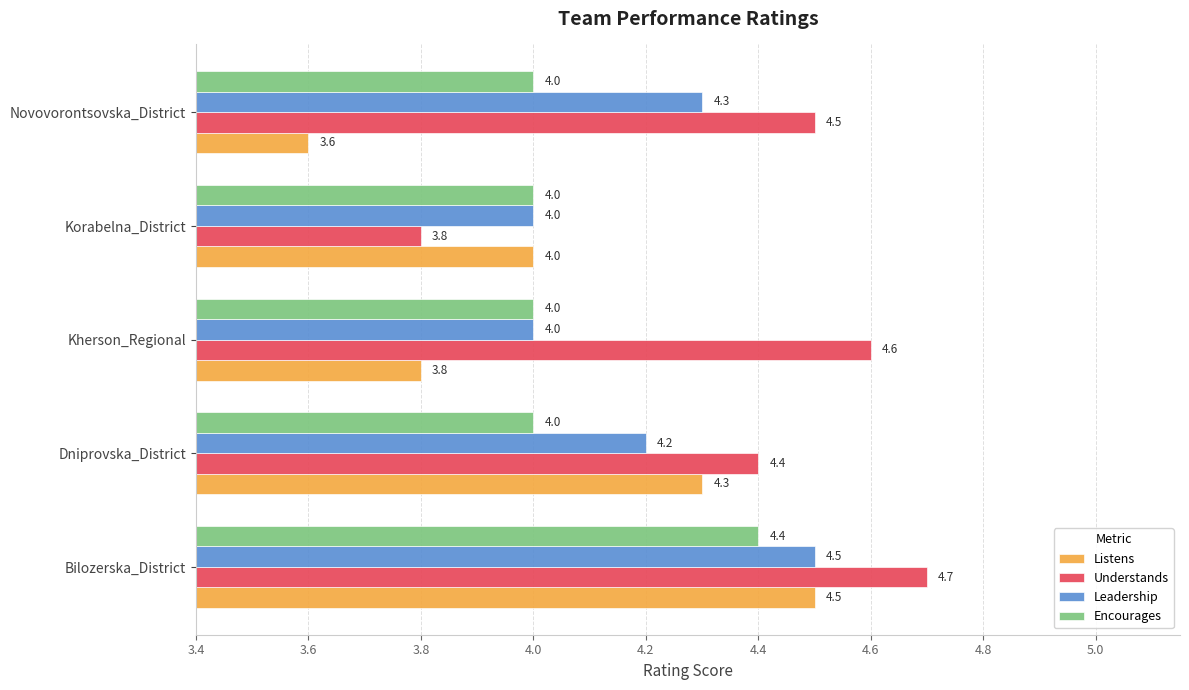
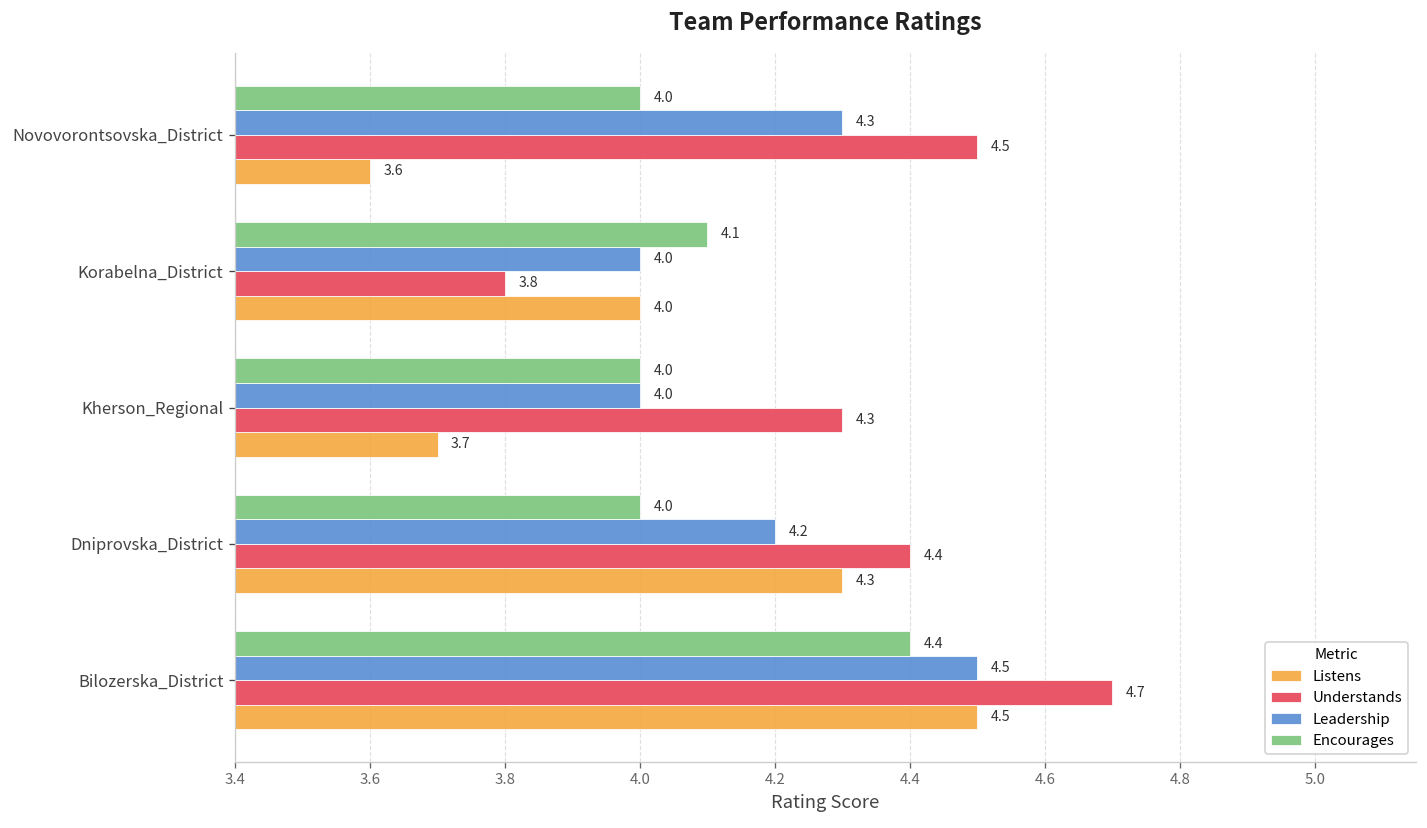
  {
    "Listens": {
      "Novovorontsovska_District": 3.6,
      "Korabelna_District": 4.0,
-     "Kherson_Regional": 3.8,
+     "Kherson_Regional": 3.7,
      "Dniprovska_District": 4.3,
      "Bilozerska_District": 4.5
    },
    "Understands": {
      "Novovorontsovska_District": 4.5,
      "Korabelna_District": 3.8,
-     "Kherson_Regional": 4.6,
+     "Kherson_Regional": 4.3,
      "Dniprovska_District": 4.4,
      "Bilozerska_District": 4.7
    },
    "Leadership": {
      "Novovorontsovska_District": 4.3,
      "Korabelna_District": 4.0,
      "Kherson_Regional": 4.0,
      "Dniprovska_District": 4.2,
      "Bilozerska_District": 4.5
    },
    "Encourages": {
      "Novovorontsovska_District": 4.0,
-     "Korabelna_District": 4.0,
+     "Korabelna_District": 4.1,
      "Kherson_Regional": 4.0,
      "Dniprovska_District": 4.0,
      "Bilozerska_District": 4.4
    }
  }
